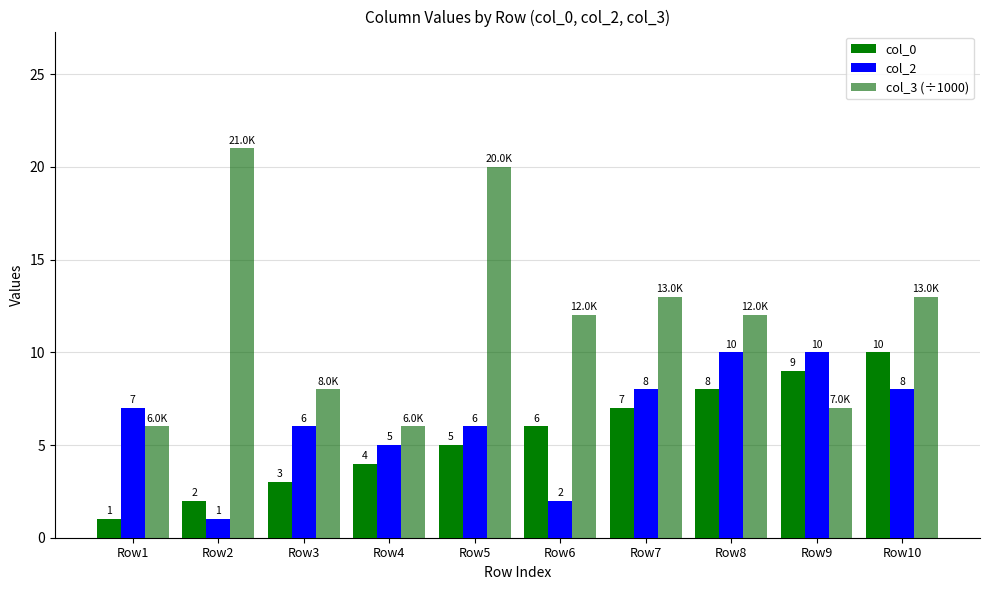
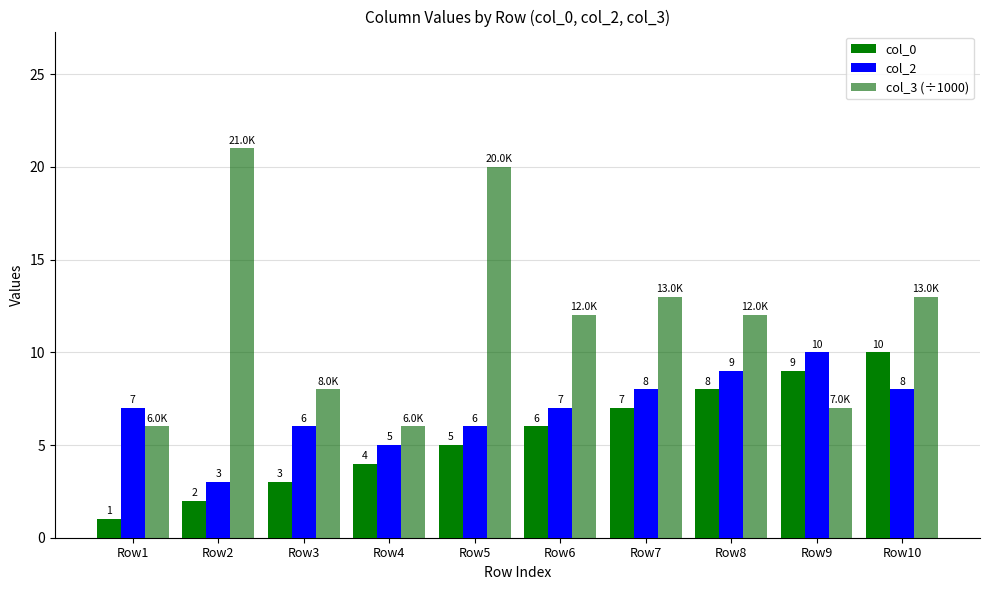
  {
    "col_2": {
      "Row1": 7,
-     "Row2": 1,
+     "Row2": 3,
      "Row3": 6,
      "Row4": 5,
      "Row5": 6,
-     "Row6": 2,
+     "Row6": 7,
      "Row7": 8,
-     "Row8": 10,
+     "Row8": 9,
      "Row9": 10,
      "Row10": 8
    }
  }
